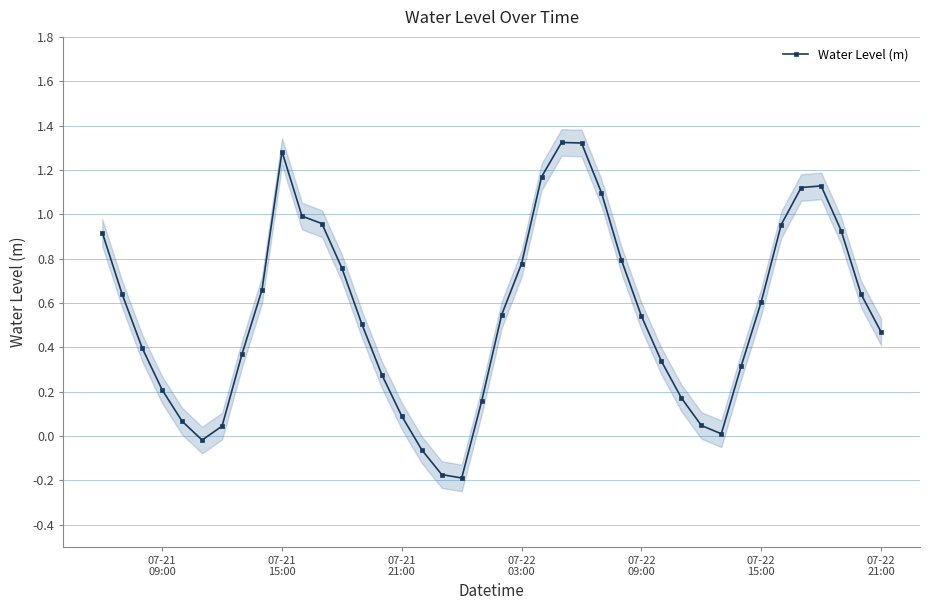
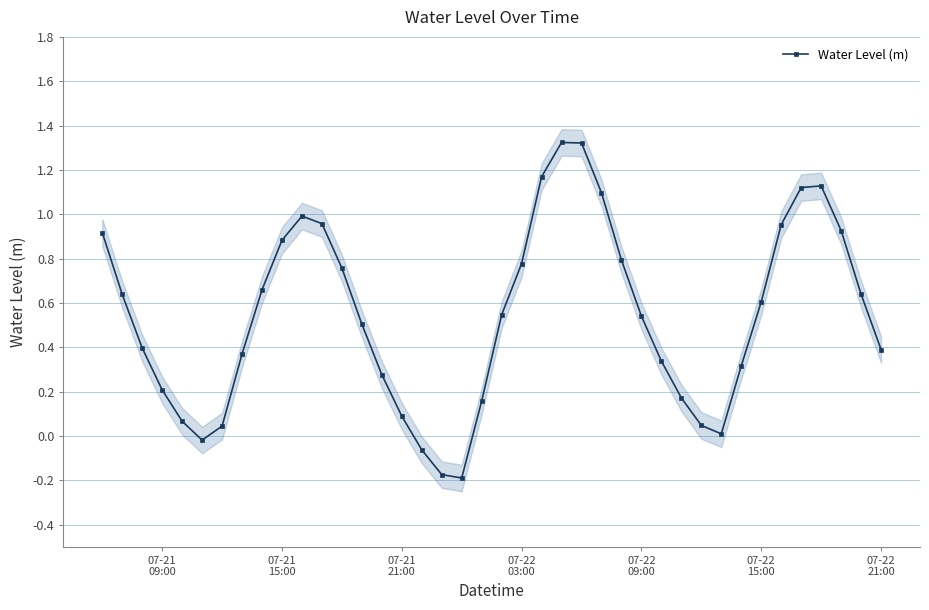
  {
    "Water Level (m)": {
      "07-21 09:00": 0.21,
-     "07-21 15:00": 1.28,
+     "07-21 15:00": 0.88,
      "07-21 21:00": 0.09,
      "07-22 03:00": 0.78,
      "07-22 09:00": 0.54,
      "07-22 15:00": 0.60,
-     "07-22 21:00": 0.47
+     "07-22 21:00": 0.39
    }
  }
